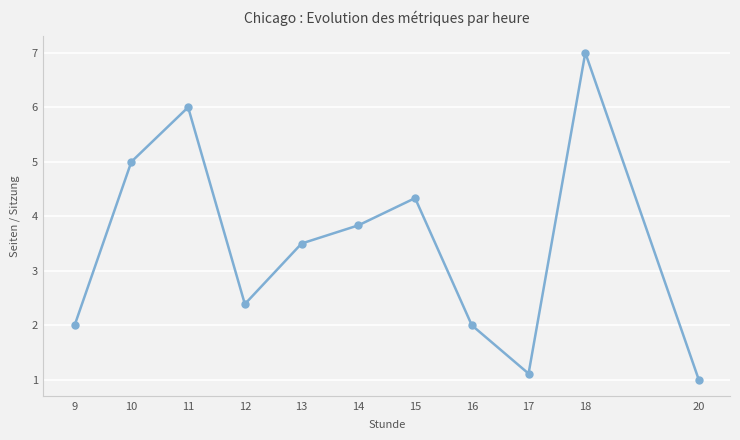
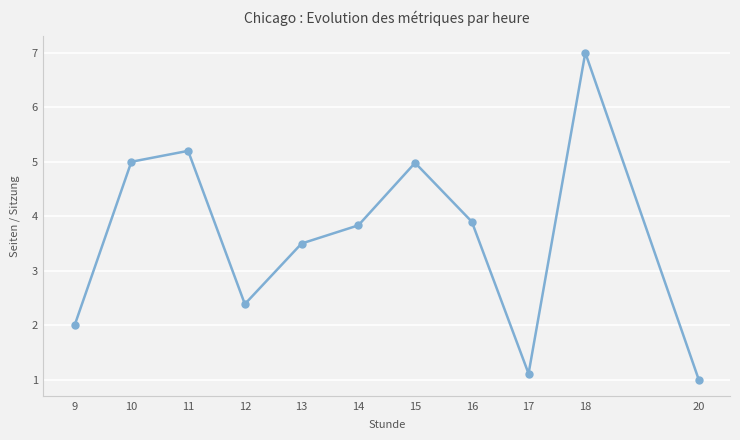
  {
    "9": 2.0,
    "10": 5.0,
-   "11": 6.0,
+   "11": 5.2,
    "12": 2.4,
    "13": 3.5,
    "14": 3.8,
-   "15": 4.3,
-   "16": 2.0,
+   "15": 5.0,
+   "16": 3.9,
    "17": 1.1,
    "18": 7.0,
    "20": 1.0
  }
